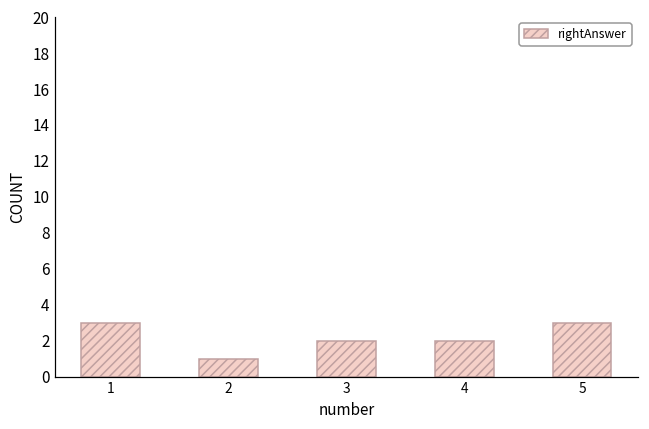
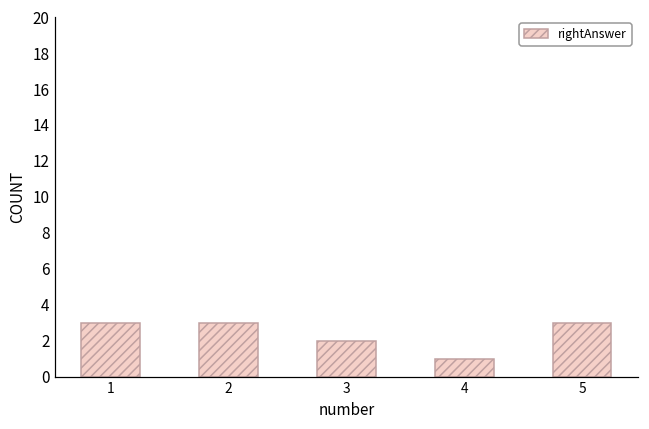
  {
    "1": 3,
-   "2": 1,
+   "2": 3,
    "3": 2,
-   "4": 2,
+   "4": 1,
    "5": 3
  }
